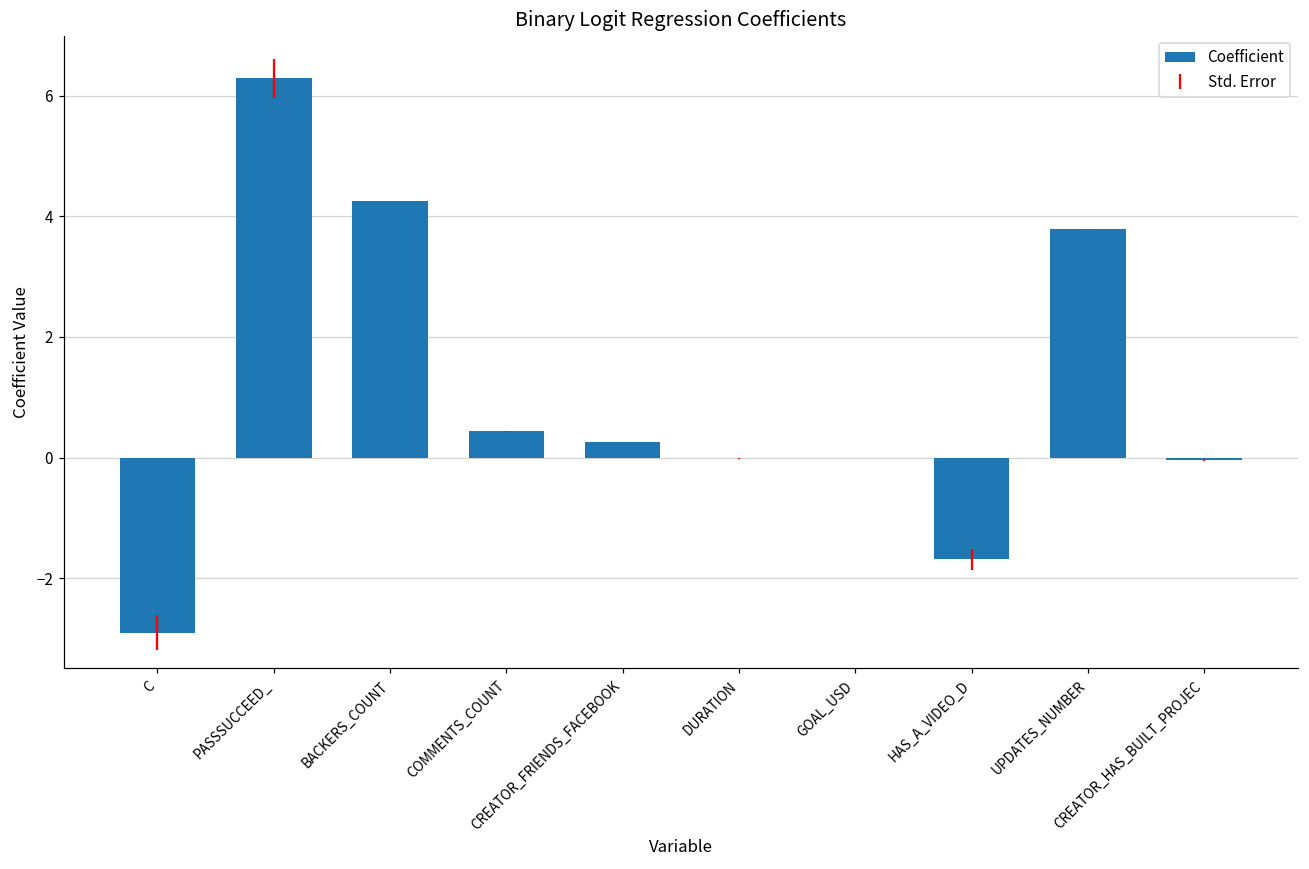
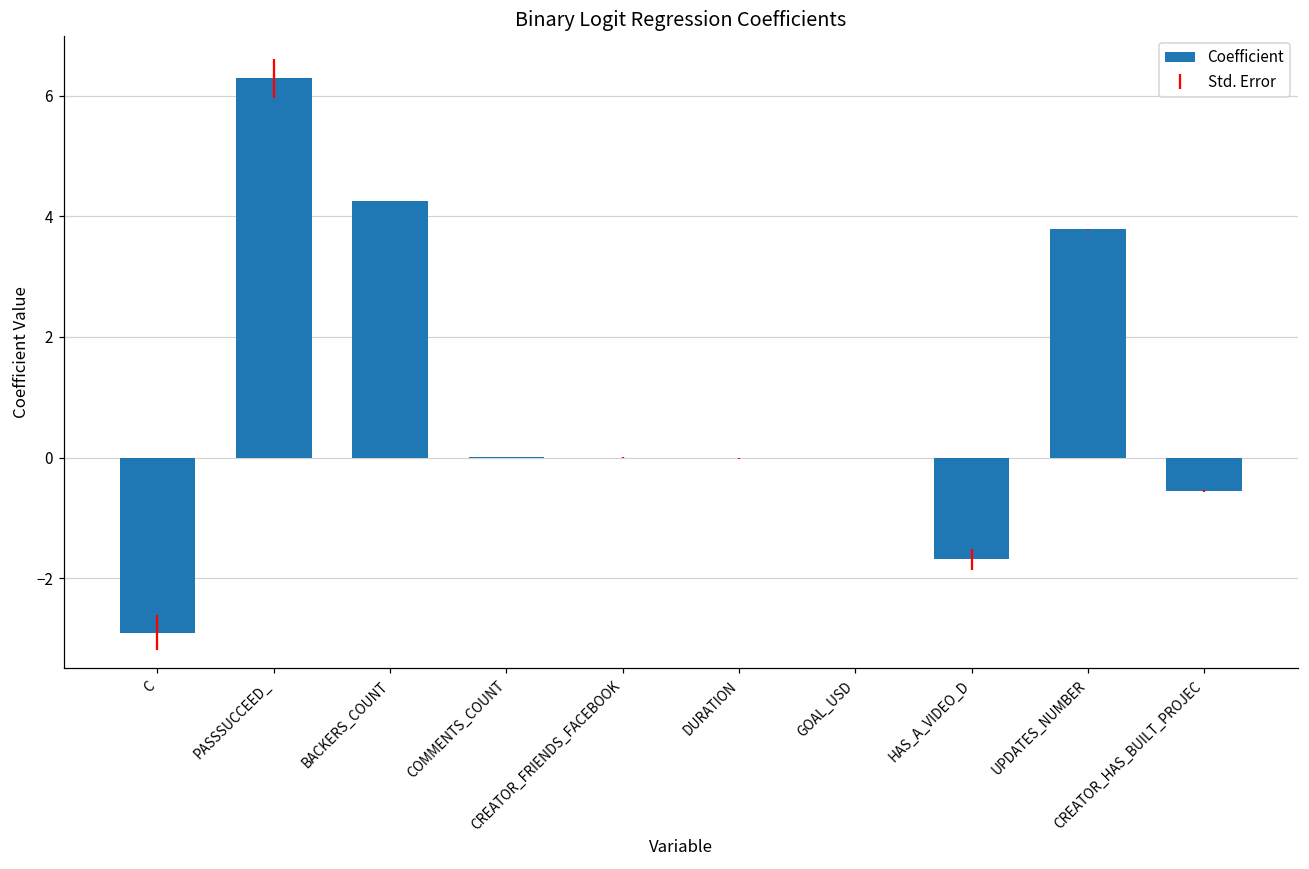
  {
    "C": -2.9,
    "PASSSUCCEED_": 6.3,
    "BACKERS_COUNT": 4.3,
-   "COMMENTS_COUNT": 0.4,
-   "CREATOR_FRIENDS_FACEBOOK": 0.2,
+   "COMMENTS_COUNT": 0.0,
+   "CREATOR_FRIENDS_FACEBOOK": 0.0,
    "HAS_A_VIDEO_D": -1.7,
    "UPDATES_NUMBER": 3.8,
-   "CREATOR_HAS_BUILT_PROJEC": 0.0
+   "CREATOR_HAS_BUILT_PROJEC": -0.6
  }
